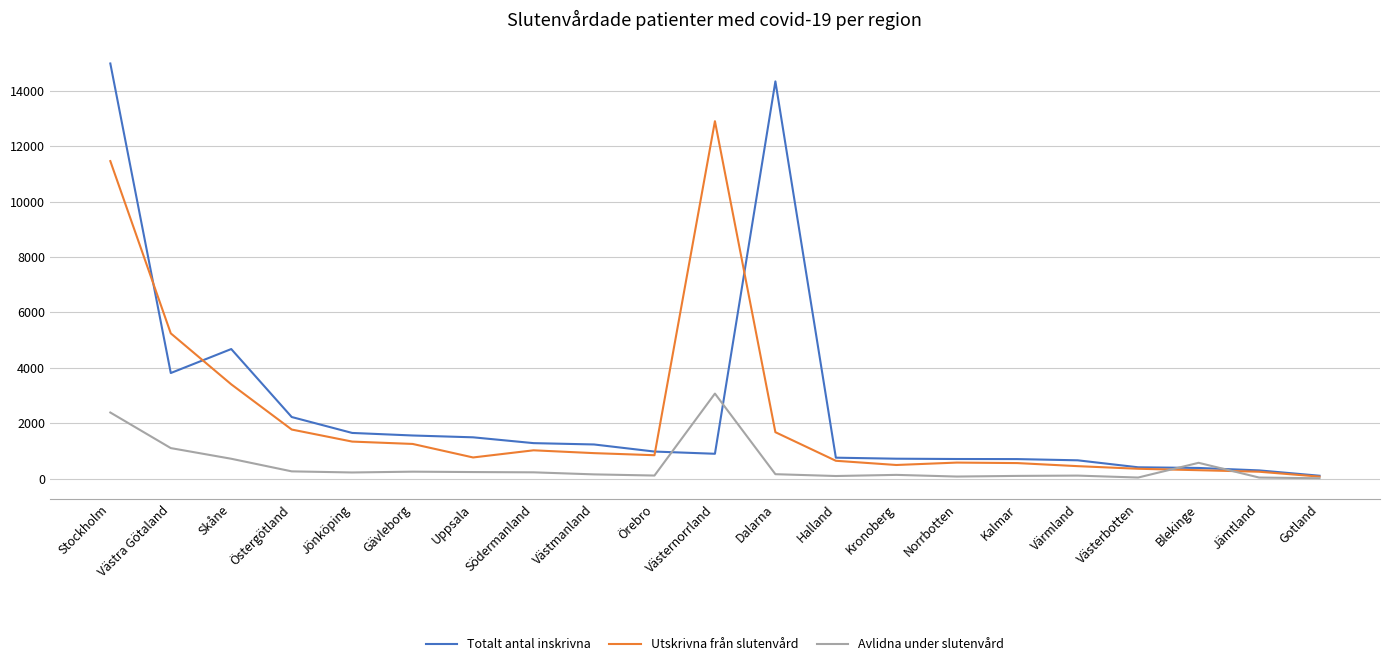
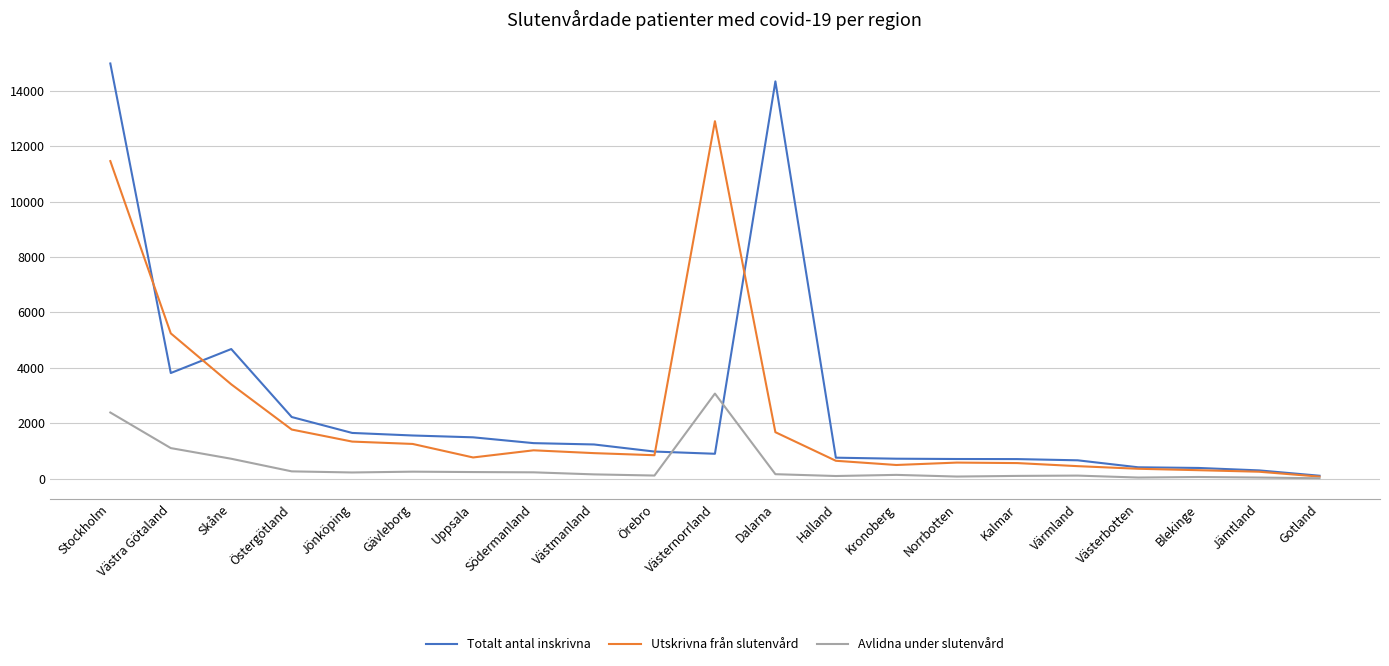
  {
    "Totalt antal inskrivna": {
      "Stockholm": 15000,
      "Västra Götaland": 3800,
      "Skåne": 4700,
      "Östergötland": 2200,
      "Jönköping": 1700,
      "Gävleborg": 1600,
      "Uppsala": 1500,
      "Södermanland": 1300,
      "Västmanland": 1200,
      "Örebro": 1000,
      "Västernorrland": 900,
      "Dalarna": 14300,
      "Halland": 800,
      "Kronoberg": 700,
      "Norrbotten": 700,
      "Kalmar": 700,
      "Värmland": 700
    },
    "Utskrivna från slutenvård": {
      "Stockholm": 11500,
      "Västra Götaland": 5200,
      "Skåne": 3400,
      "Östergötland": 1800,
      "Jönköping": 1300,
      "Gävleborg": 1300,
      "Uppsala": 800,
      "Södermanland": 1000,
      "Västmanland": 900,
      "Örebro": 800,
      "Västernorrland": 12900,
      "Dalarna": 1700,
      "Halland": 600,
      "Kronoberg": 500,
      "Norrbotten": 600,
      "Kalmar": 600,
      "Värmland": 500
    },
    "Avlidna under slutenvård": {
      "Stockholm": 2400,
      "Västra Götaland": 1100,
      "Skåne": 700,
      "Östergötland": 300,
      "Jönköping": 200,
      "Gävleborg": 300,
      "Uppsala": 200,
      "Södermanland": 200,
      "Västmanland": 200,
      "Örebro": 100,
      "Västernorrland": 3100,
      "Dalarna": 200,
      "Halland": 100,
      "Kronoberg": 100,
      "Norrbotten": 100,
      "Kalmar": 100,
      "Värmland": 100,
      "Västerbotten": 0,
-     "Blekinge": 600,
+     "Blekinge": 100,
      "Jämtland": 0
    }
  }
